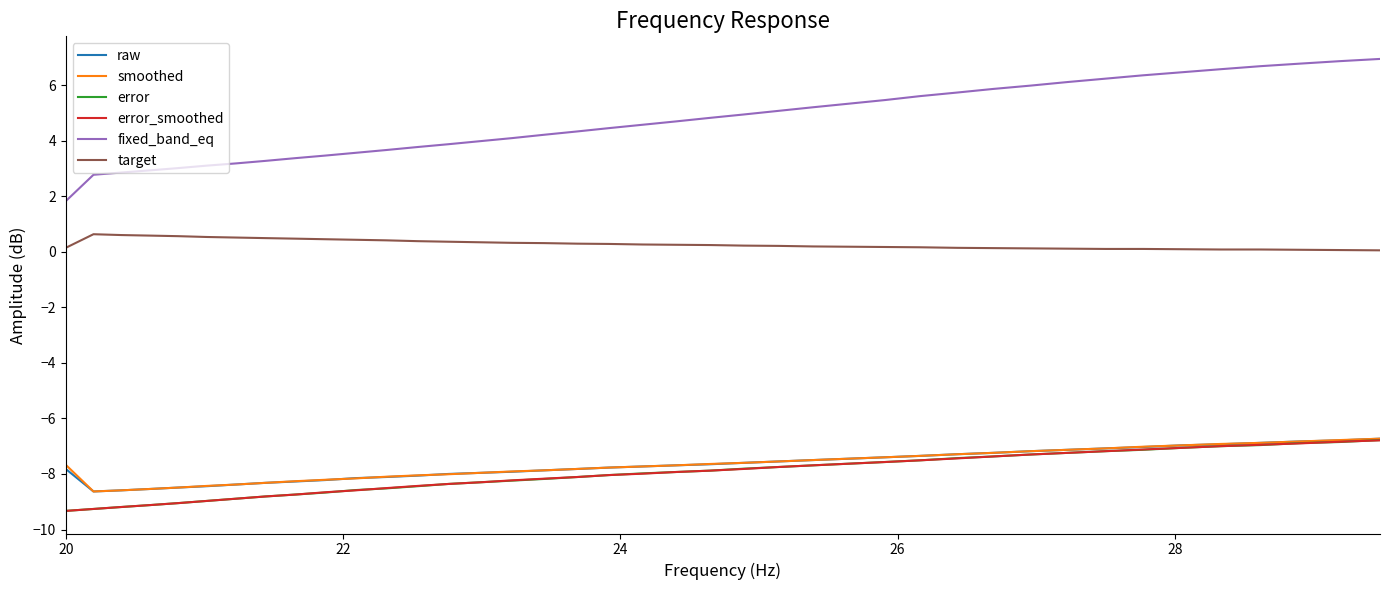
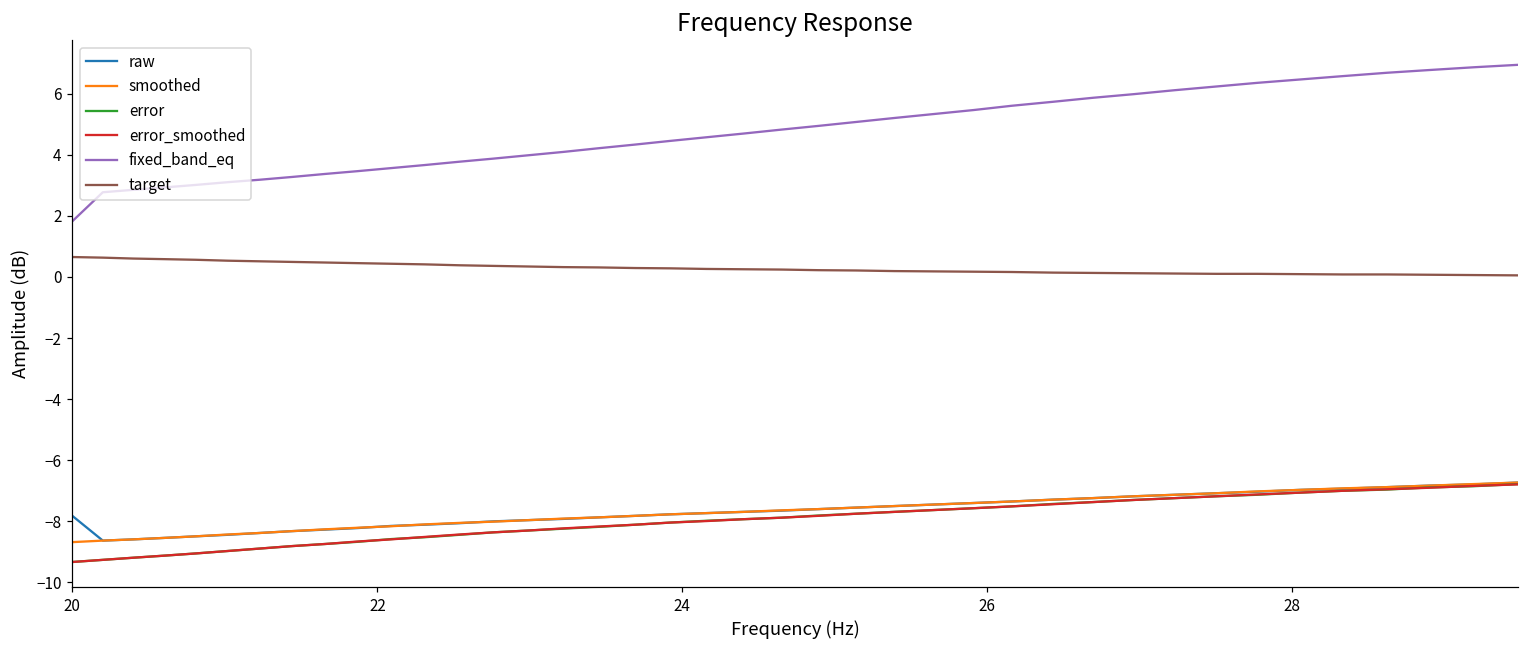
  {
    "raw": {
      "20": -7.8
    },
    "smoothed": {
-     "20": -7.7
+     "20": -8.7
    },
    "fixed_band_eq": {
      "20": 1.8
    },
    "target": {
-     "20": 0.1
+     "20": 0.7
    }
  }
